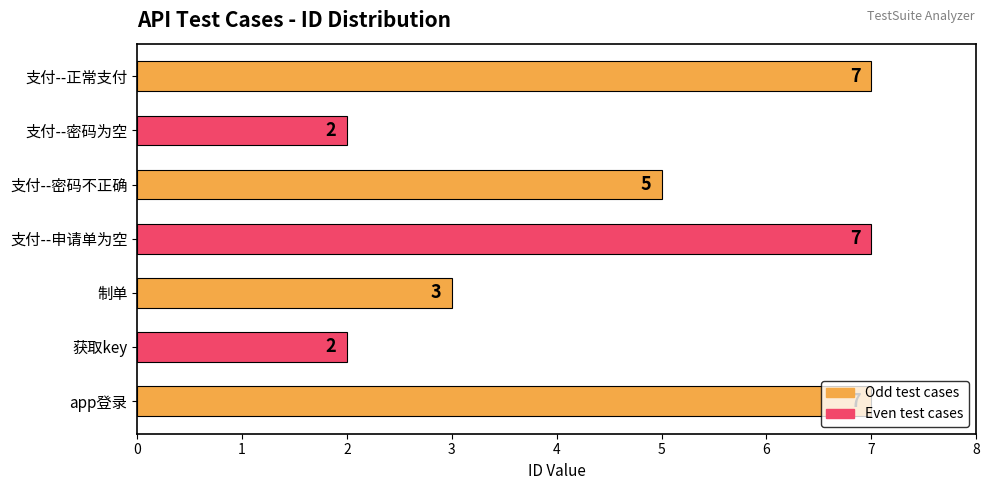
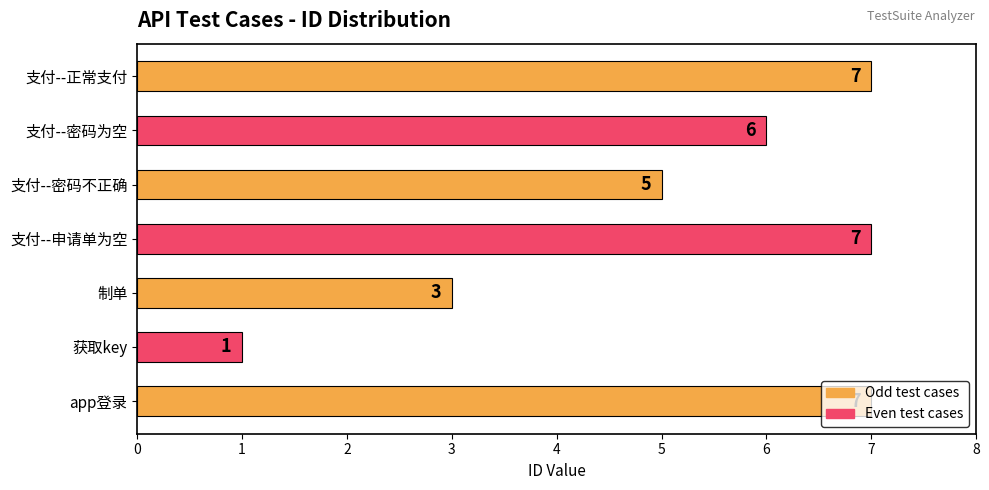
  {
    "支付--正常支付": 7,
-   "支付--密码为空": 2,
+   "支付--密码为空": 6,
    "支付--密码不正确": 5,
    "支付--申请单为空": 7,
    "制单": 3,
-   "获取key": 2
+   "获取key": 1
  }
